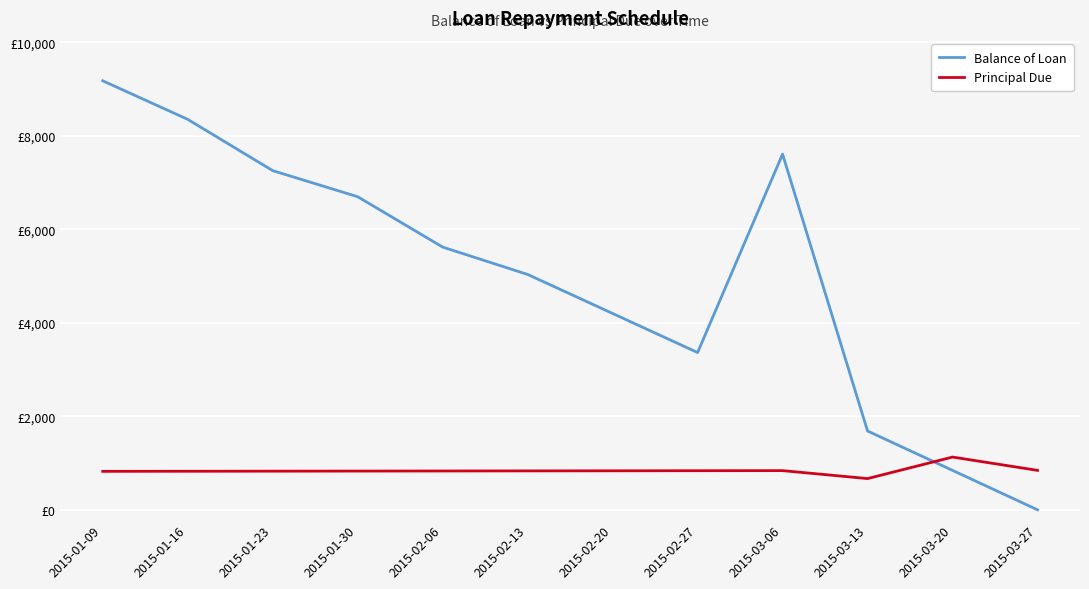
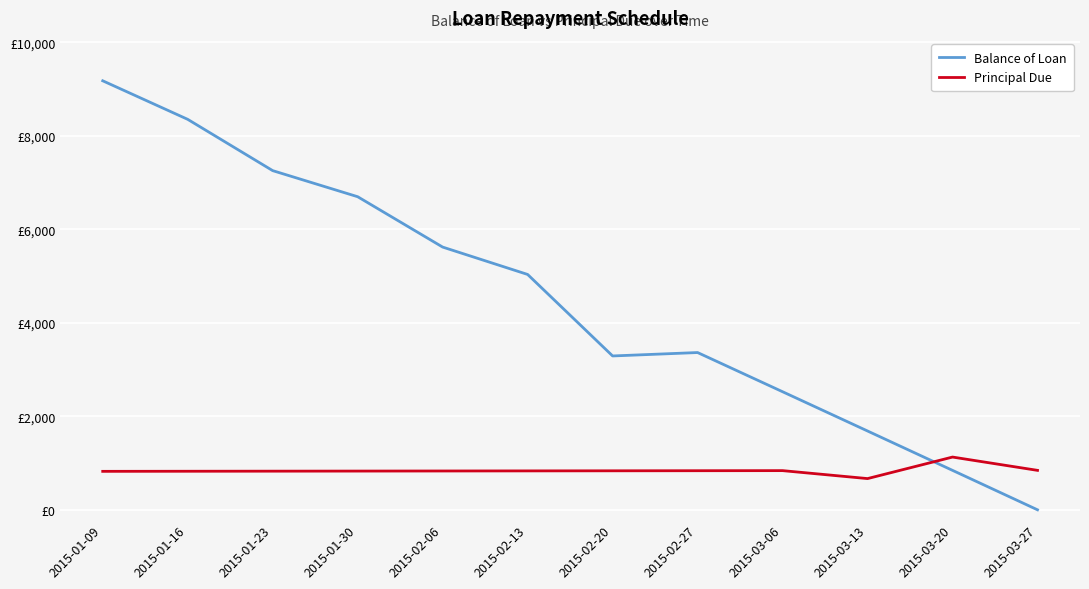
  {
    "Balance of Loan": {
      "2015-01-09": "£9,200",
      "2015-01-16": "£8,400",
      "2015-01-23": "£7,300",
      "2015-01-30": "£6,700",
      "2015-02-06": "£5,600",
      "2015-02-13": "£5,000",
-     "2015-02-20": "£4,200",
+     "2015-02-20": "£3,300",
      "2015-02-27": "£3,400",
-     "2015-03-06": "£7,600",
+     "2015-03-06": "£2,500",
      "2015-03-13": "£1,700",
      "2015-03-20": "£800",
      "2015-03-27": "£0"
    },
    "Principal Due": {
      "2015-01-09": "£800",
      "2015-01-16": "£800",
      "2015-01-23": "£800",
      "2015-01-30": "£800",
      "2015-02-06": "£800",
      "2015-02-13": "£800",
      "2015-02-20": "£800",
      "2015-02-27": "£800",
      "2015-03-06": "£800",
      "2015-03-13": "£700",
      "2015-03-20": "£1,100",
      "2015-03-27": "£800"
    }
  }
